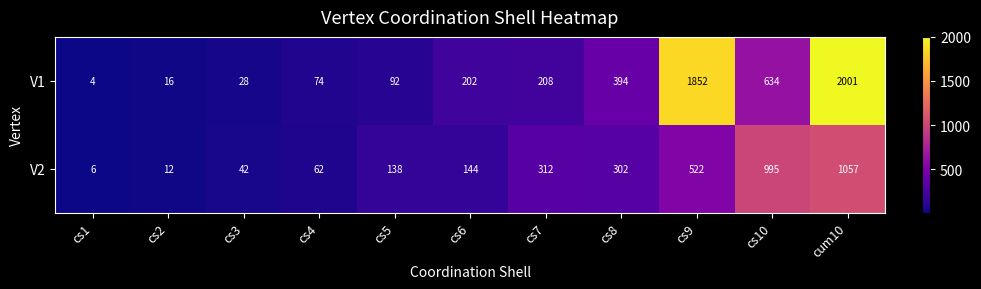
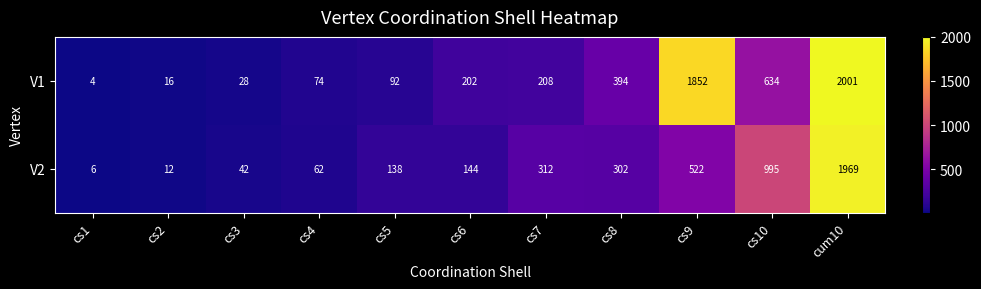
  {
    "V1": {
      "cs1": 4,
      "cs2": 16,
      "cs3": 28,
      "cs4": 74,
      "cs5": 92,
      "cs6": 202,
      "cs7": 208,
      "cs8": 394,
      "cs9": 1852,
      "cs10": 634,
      "cum10": 2001
    },
    "V2": {
      "cs1": 6,
      "cs2": 12,
      "cs3": 42,
      "cs4": 62,
      "cs5": 138,
      "cs6": 144,
      "cs7": 312,
      "cs8": 302,
      "cs9": 522,
      "cs10": 995,
-     "cum10": 1057
+     "cum10": 1969
    }
  }
